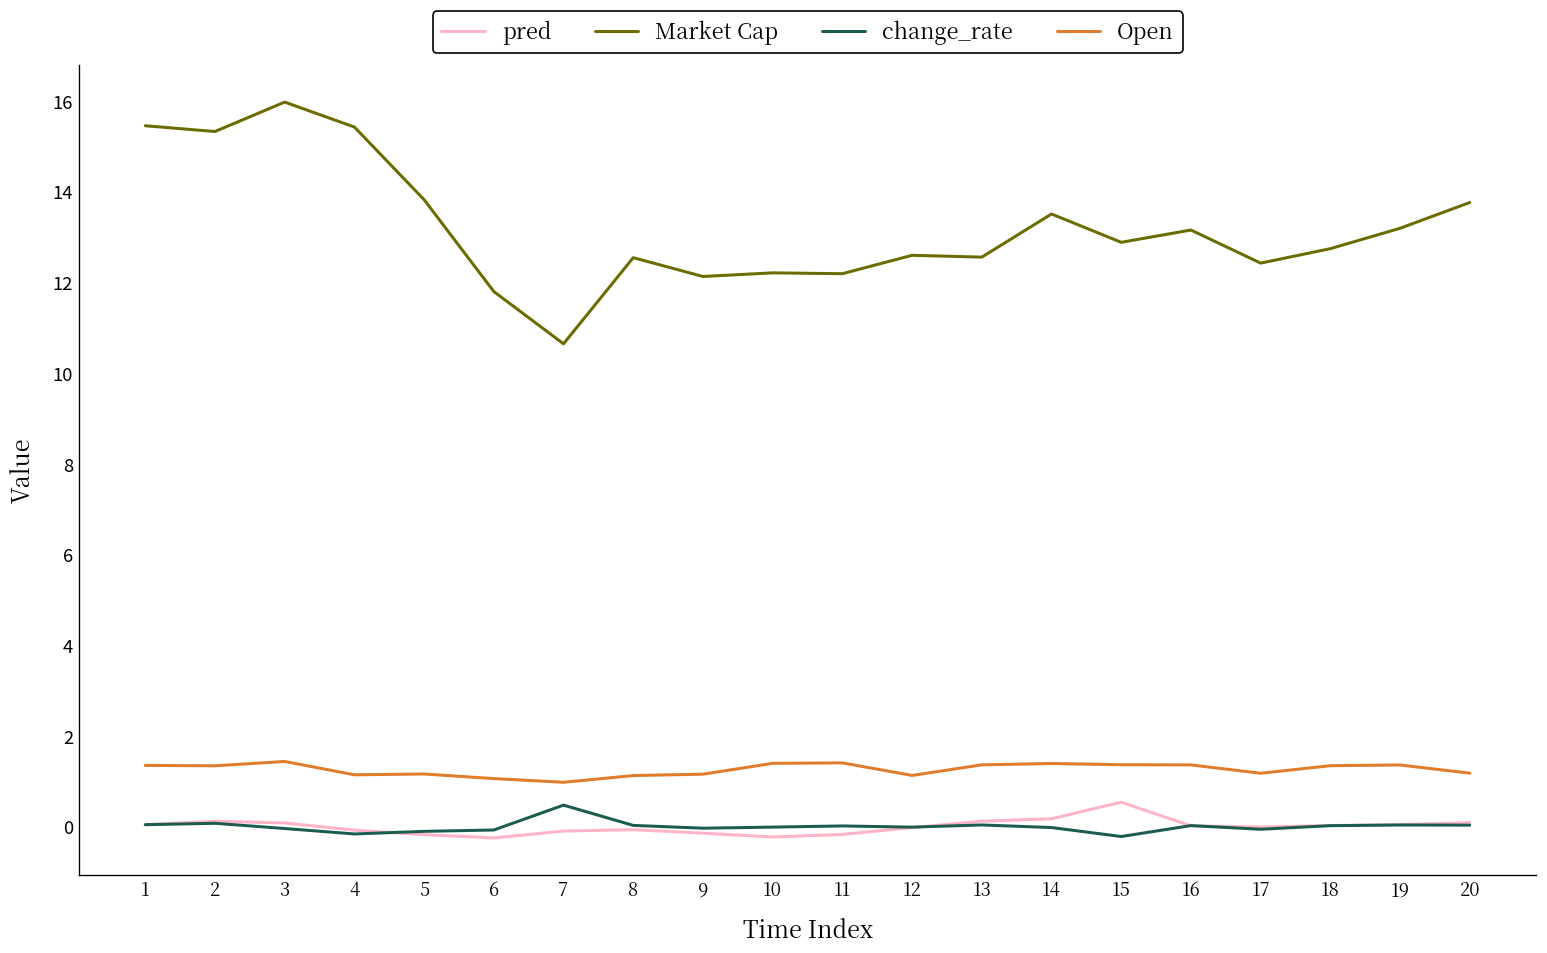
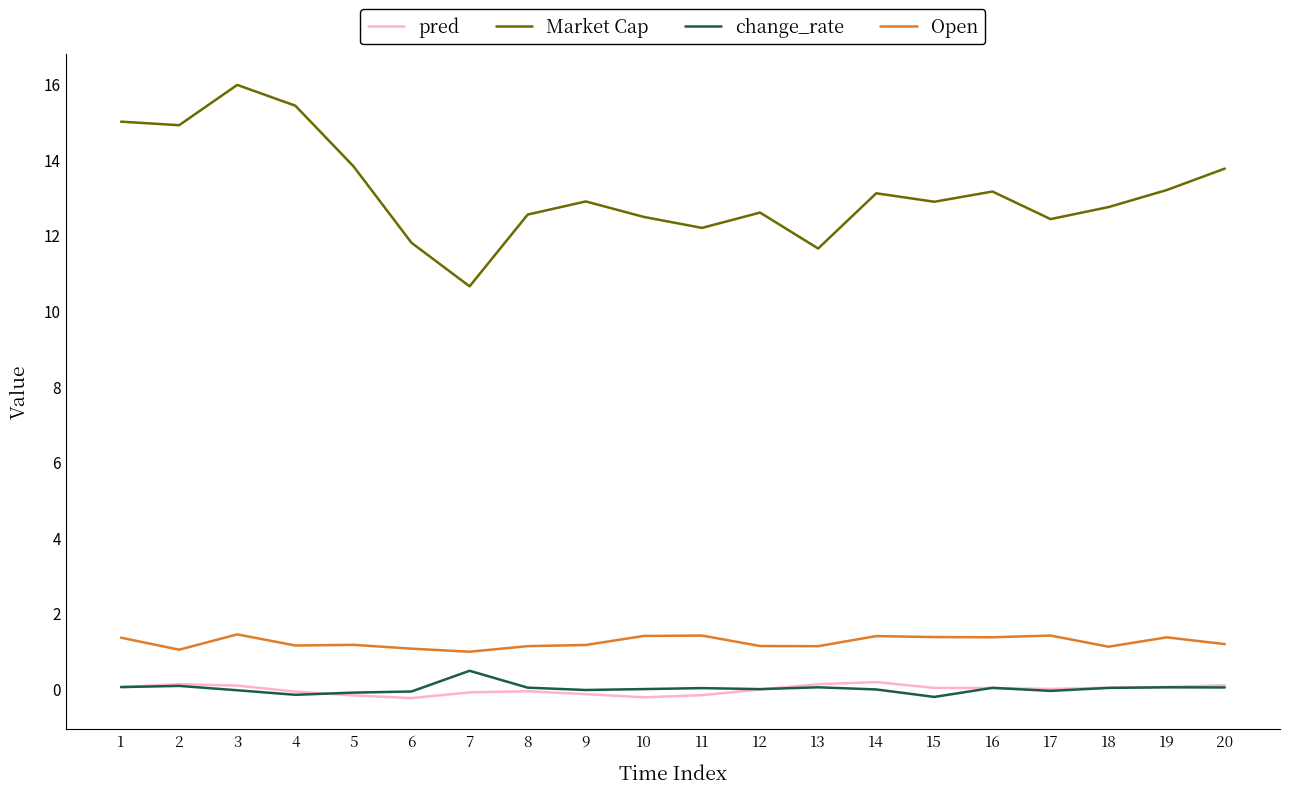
  {
    "pred": {
      "3": 0.1,
      "4": -0.1,
      "5": -0.2,
      "6": -0.2,
      "7": -0.1,
      "8": -0.1,
      "9": -0.1,
      "10": -0.2,
      "11": -0.2,
      "13": 0.1,
      "14": 0.2,
-     "15": 0.5
+     "15": 0.0
    },
    "Market Cap": {
-     "1": 15.5,
-     "2": 15.3,
+     "1": 15.0,
+     "2": 14.9,
      "3": 16.0,
      "4": 15.4,
      "5": 13.8,
      "6": 11.8,
      "7": 10.6,
      "8": 12.5,
-     "9": 12.1,
-     "10": 12.2,
+     "9": 12.9,
+     "10": 12.5,
      "11": 12.2,
      "12": 12.6,
-     "13": 12.6,
-     "14": 13.5,
+     "13": 11.6,
+     "14": 13.1,
      "15": 12.9,
      "16": 13.2,
      "17": 12.4,
      "18": 12.7,
      "19": 13.2,
      "20": 13.8
    },
    "change_rate": {
      "3": 0.0,
      "4": -0.2,
      "5": -0.1,
      "6": -0.1,
      "7": 0.5,
      "8": 0.0,
      "9": 0.0,
      "10": 0.0,
      "11": 0.0,
      "13": 0.0,
      "14": 0.0,
      "15": -0.2
    },
    "Open": {
      "1": 1.4,
-     "2": 1.3,
+     "2": 1.0,
      "3": 1.4,
      "4": 1.1,
      "5": 1.2,
      "6": 1.1,
      "7": 1.0,
      "8": 1.1,
      "9": 1.2,
      "10": 1.4,
      "11": 1.4,
      "12": 1.1,
-     "13": 1.4,
+     "13": 1.1,
      "14": 1.4,
      "15": 1.4,
      "16": 1.4,
-     "17": 1.2,
-     "18": 1.3,
+     "17": 1.4,
+     "18": 1.1,
      "19": 1.4,
      "20": 1.2
    }
  }
